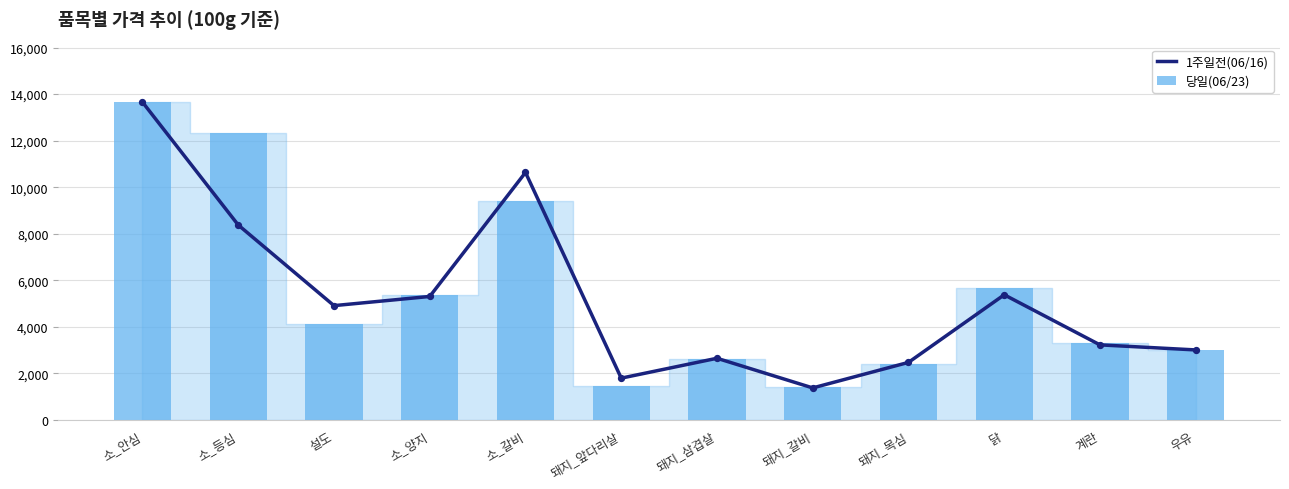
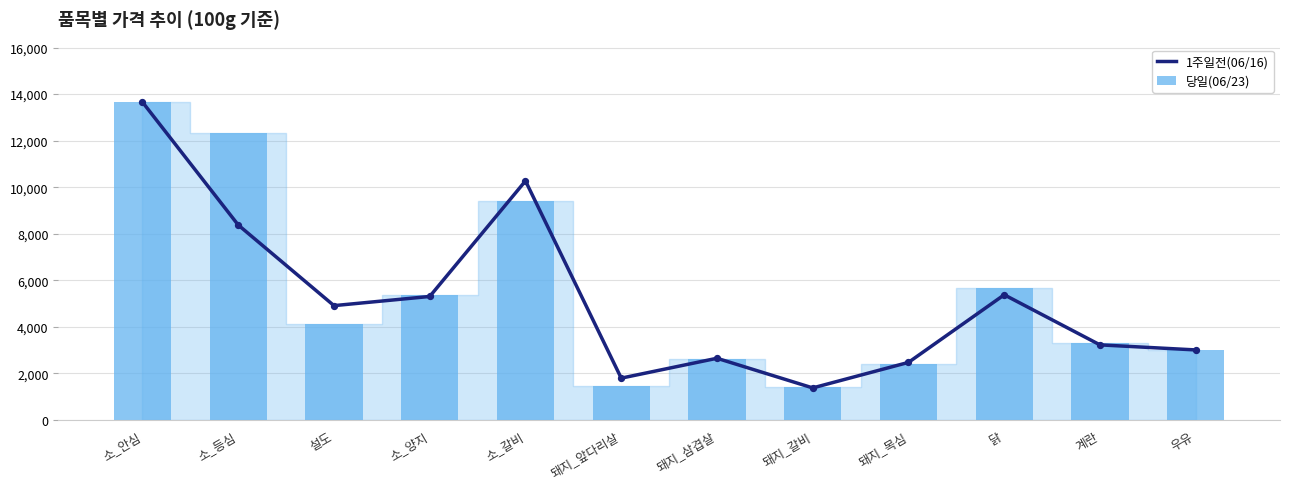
  {
    "1주일전(06/16)": {
      "소_등심": "8,400",
      "설도": "4,900",
      "소_양지": "5,300",
-     "소_갈비": "10,600",
+     "소_갈비": "10,300",
      "돼지_앞다리살": "1,800",
      "돼지_삼겹살": "2,700",
      "돼지_갈비": "1,400",
      "돼지_목심": "2,500",
      "닭": "5,400",
      "계란": "3,200"
    }
  }
